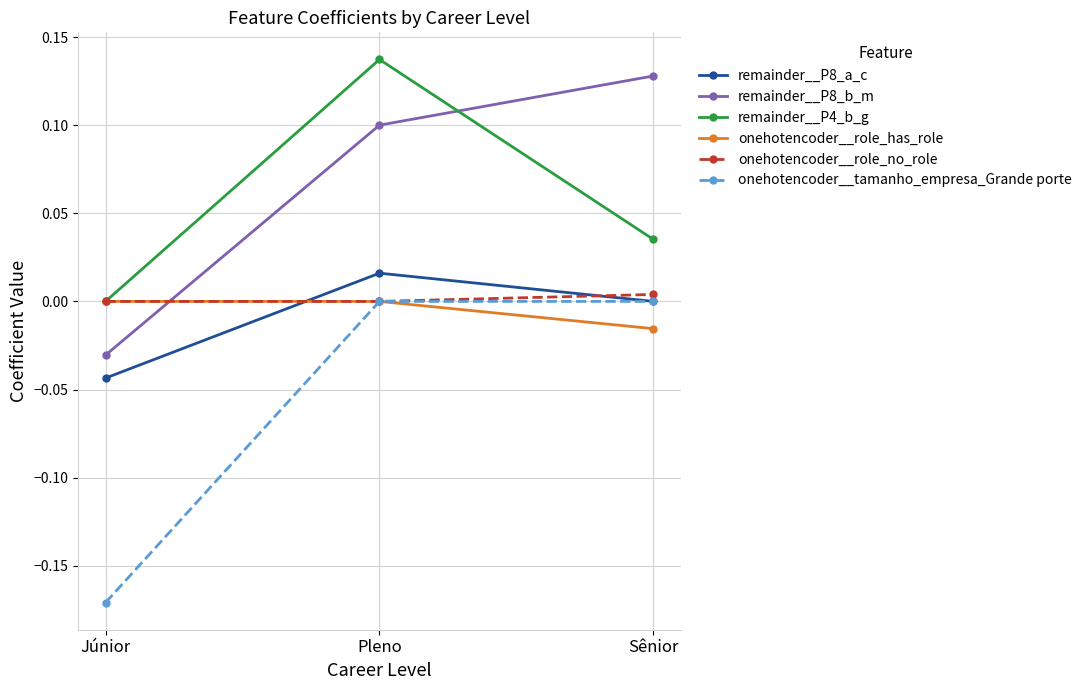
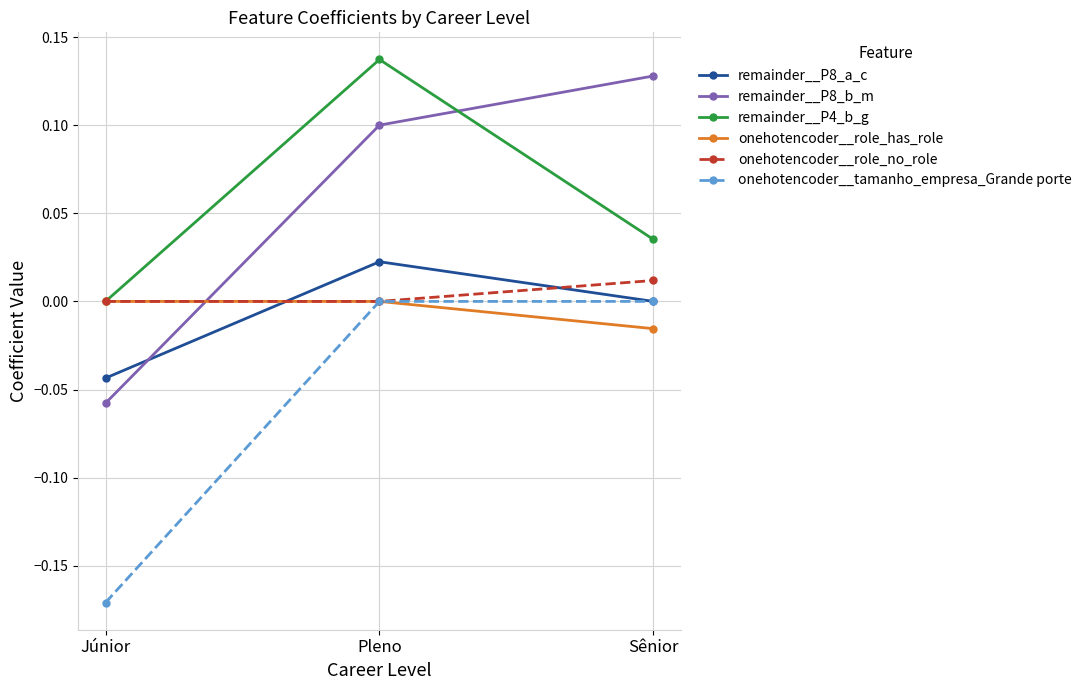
  {
    "remainder__P8_a_c": {
      "Júnior": -0.043,
-     "Pleno": 0.016
+     "Pleno": 0.023
    },
    "remainder__P8_b_m": {
-     "Júnior": -0.030,
+     "Júnior": -0.058,
      "Pleno": 0.100,
      "Sênior": 0.128
    },
    "remainder__P4_b_g": {
      "Pleno": 0.137,
      "Sênior": 0.035
    },
    "onehotencoder__role_has_role": {
      "Sênior": -0.015
    },
    "onehotencoder__role_no_role": {
-     "Sênior": 0.004
+     "Sênior": 0.012
    },
    "onehotencoder__tamanho_empresa_Grande porte": {
      "Júnior": -0.171
    }
  }
